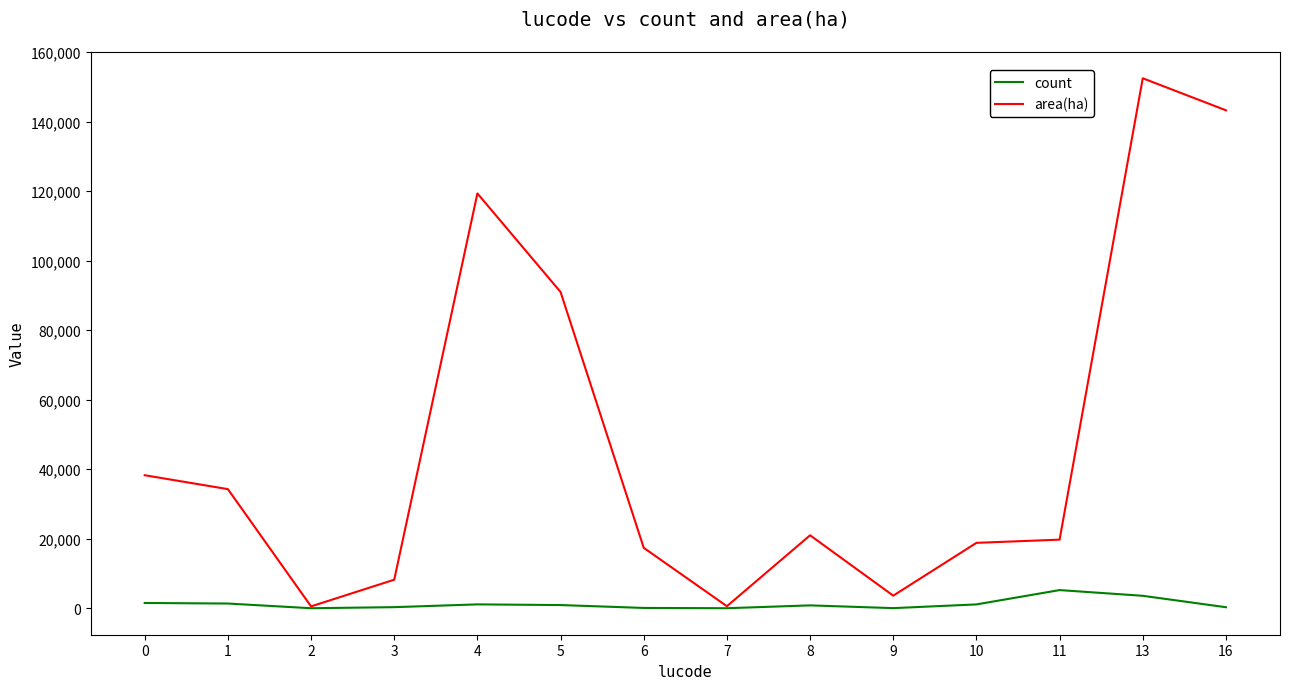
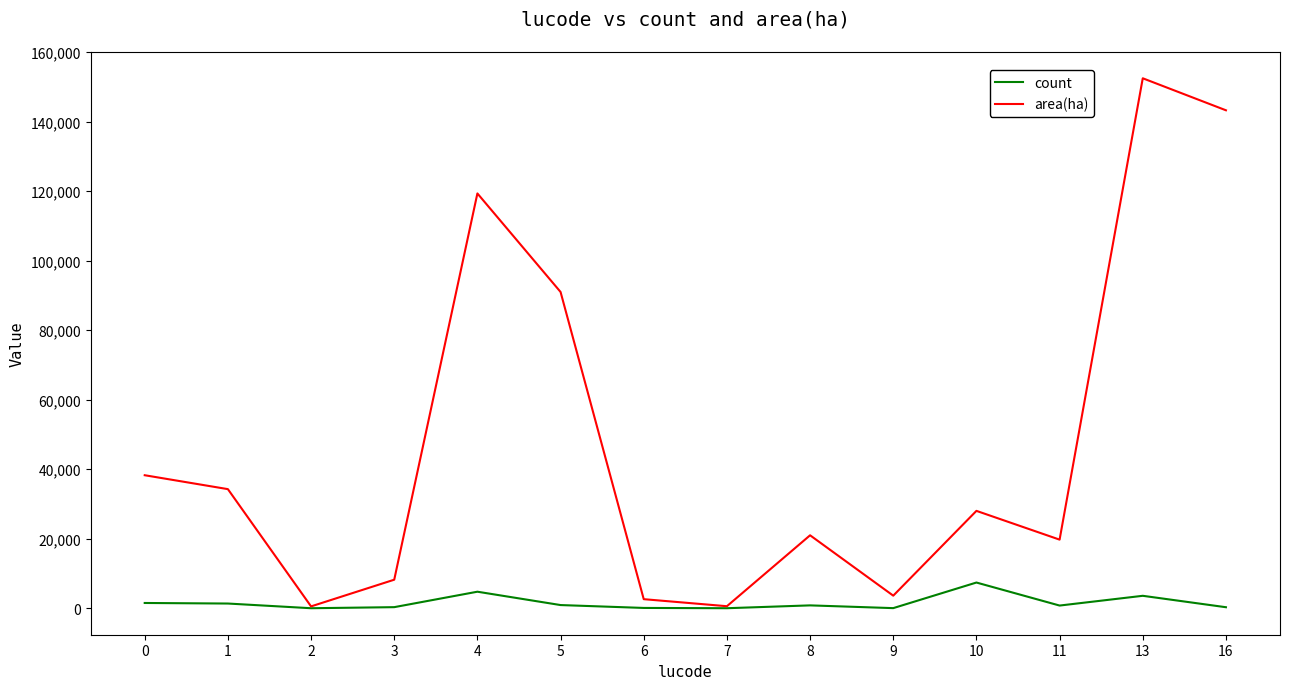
  {
    "count": {
      "0": "2,000",
      "1": "1,000",
      "3": "0",
-     "4": "1,000",
+     "4": "5,000",
      "5": "1,000",
      "6": "0",
      "8": "1,000",
      "9": "0",
-     "10": "1,000",
-     "11": "5,000",
+     "10": "7,000",
+     "11": "1,000",
      "13": "4,000",
      "16": "0"
    },
    "area(ha)": {
      "0": "38,000",
      "1": "34,000",
      "3": "8,000",
      "4": "119,000",
      "5": "91,000",
-     "6": "17,000",
+     "6": "3,000",
      "8": "21,000",
      "9": "4,000",
-     "10": "19,000",
+     "10": "28,000",
      "11": "20,000",
      "13": "152,000",
      "16": "143,000"
    }
  }
